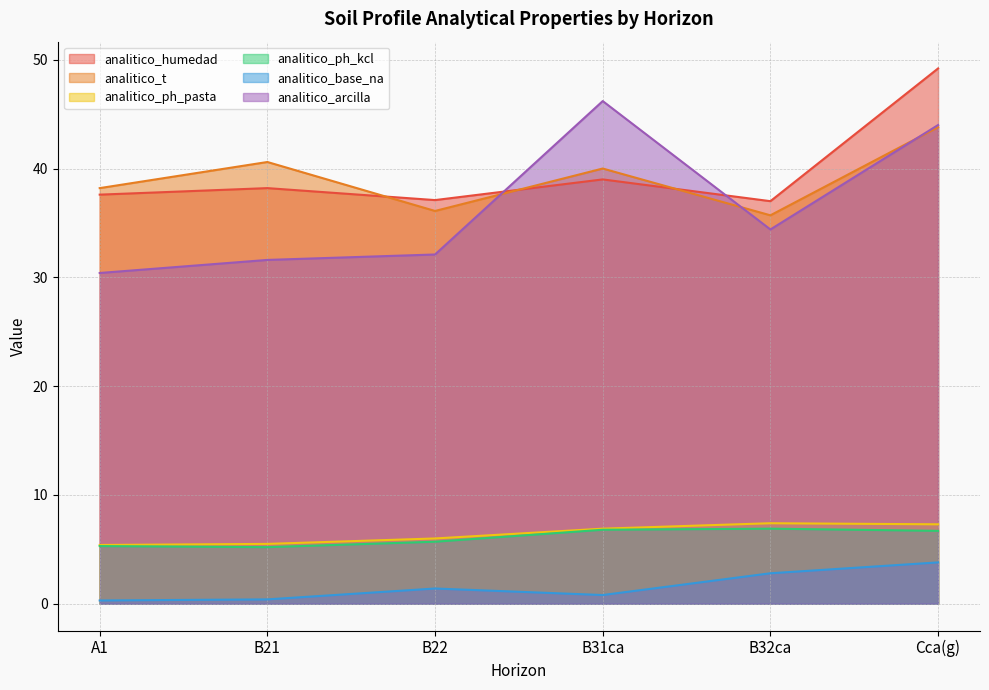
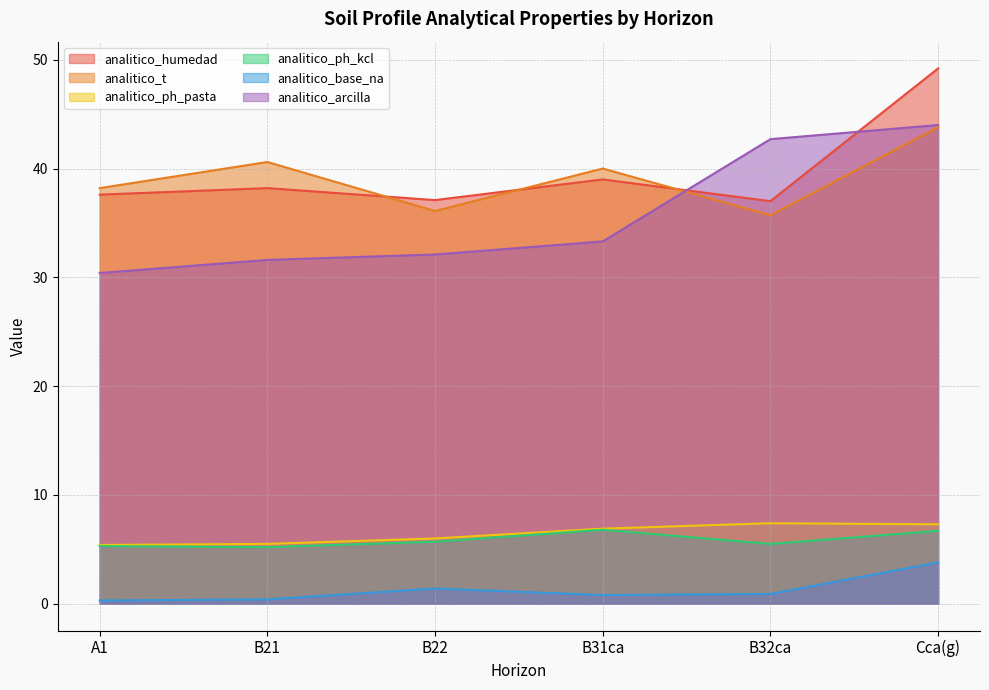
  {
    "analitico_ph_kcl": {
      "B21": 5.2,
      "B22": 5.7,
-     "B32ca": 6.9,
+     "B32ca": 5.5,
      "Cca(g)": 6.7
    },
    "analitico_base_na": {
      "A1": 0.3,
      "B21": 0.4,
      "B22": 1.4,
      "B31ca": 0.8,
-     "B32ca": 2.8,
+     "B32ca": 0.9,
      "Cca(g)": 3.8
    },
    "analitico_arcilla": {
      "A1": 30.4,
      "B21": 31.6,
      "B22": 32.1,
-     "B31ca": 46.2,
-     "B32ca": 34.4
+     "B31ca": 33.3,
+     "B32ca": 42.7
    }
  }
